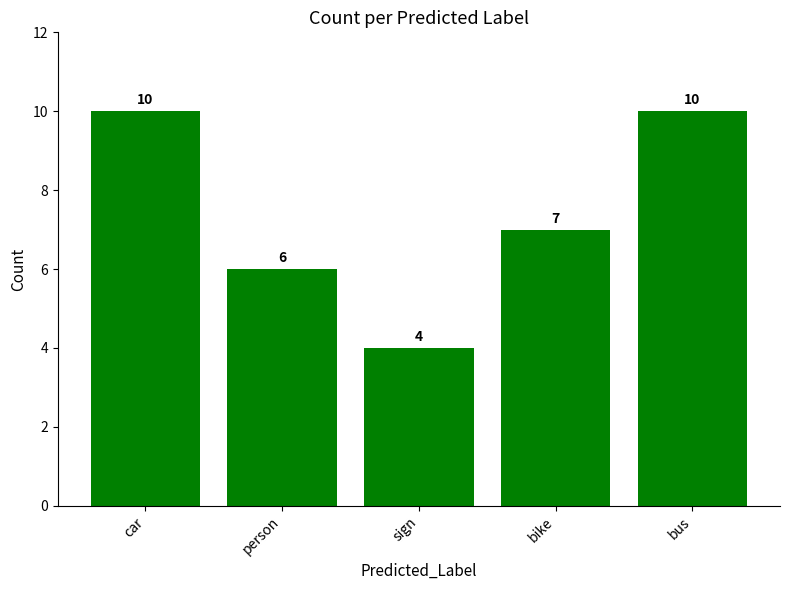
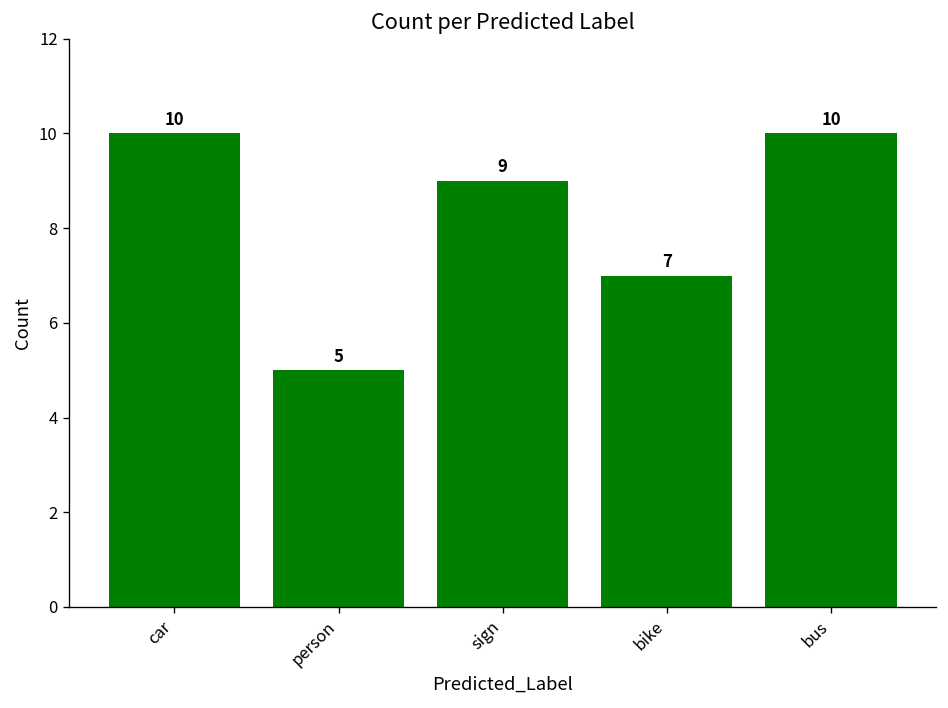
  {
    "car": 10,
-   "person": 6,
-   "sign": 4,
+   "person": 5,
+   "sign": 9,
    "bike": 7,
    "bus": 10
  }
